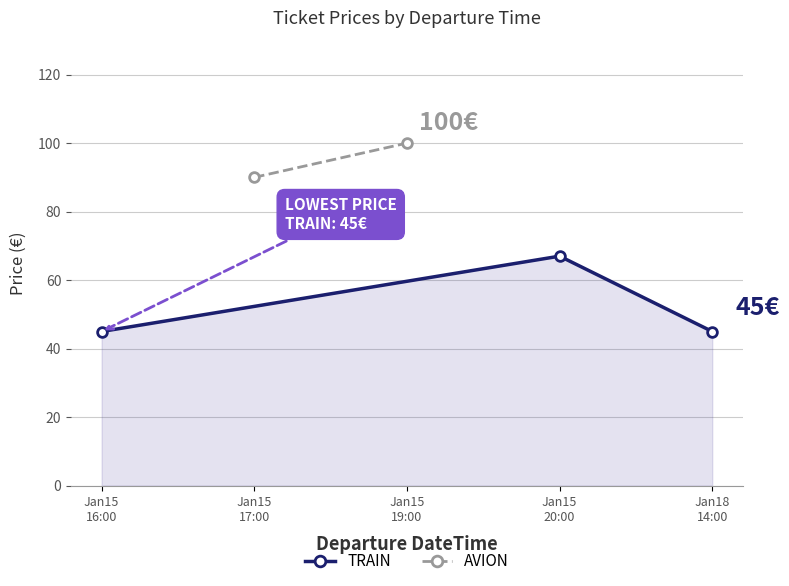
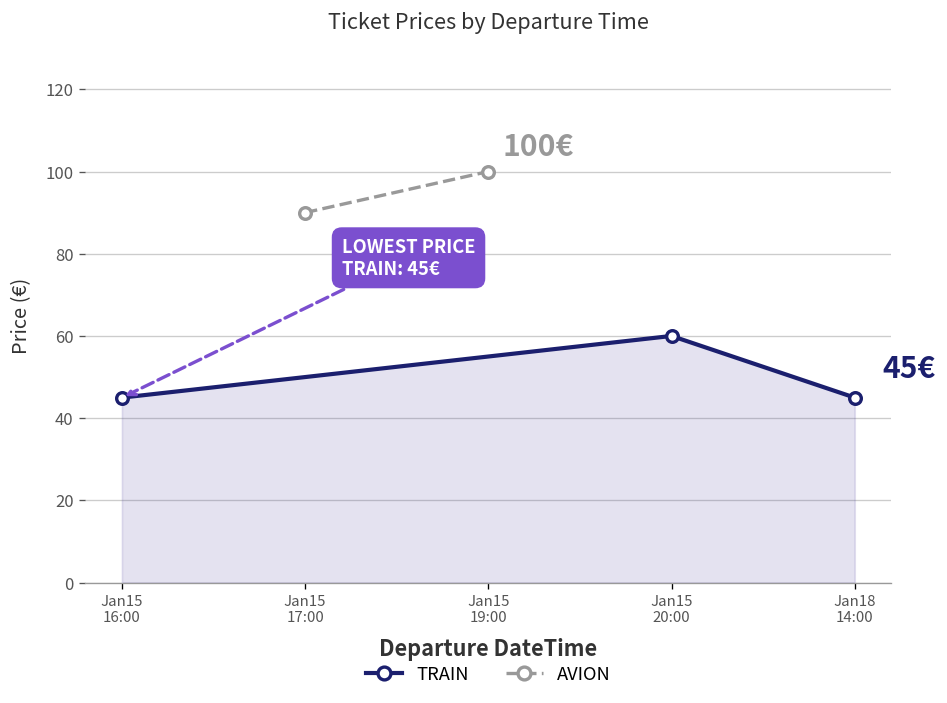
  {
    "TRAIN": {
      "Jan15 16:00": "45",
-     "Jan15 20:00": "67",
+     "Jan15 20:00": "60",
      "Jan18 14:00": "45"
    },
    "AVION": {
      "Jan15 19:00": "100€"
    }
  }
